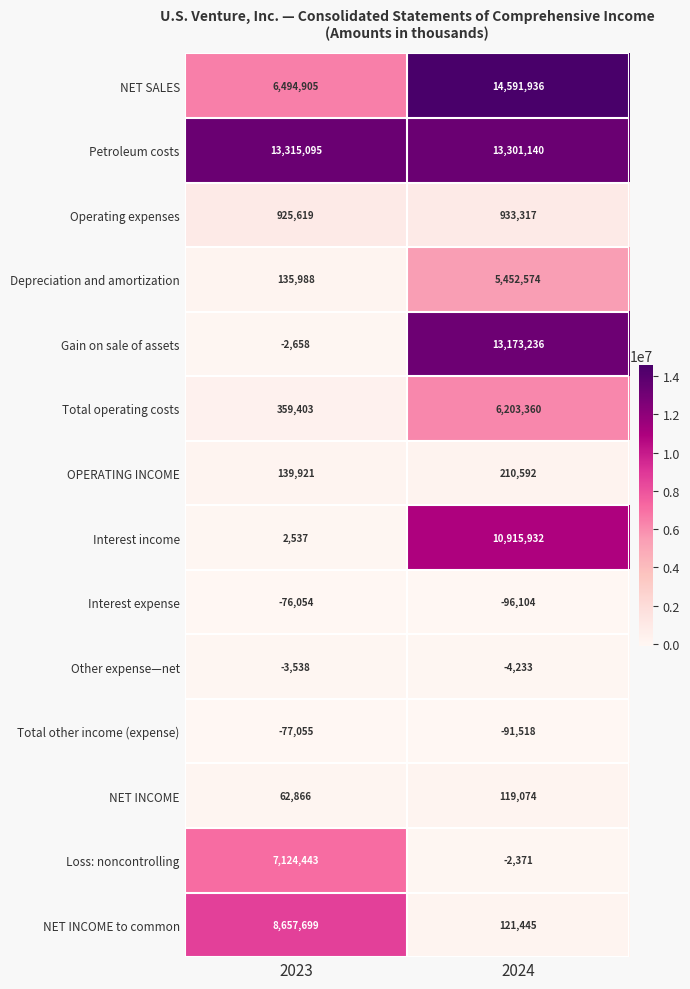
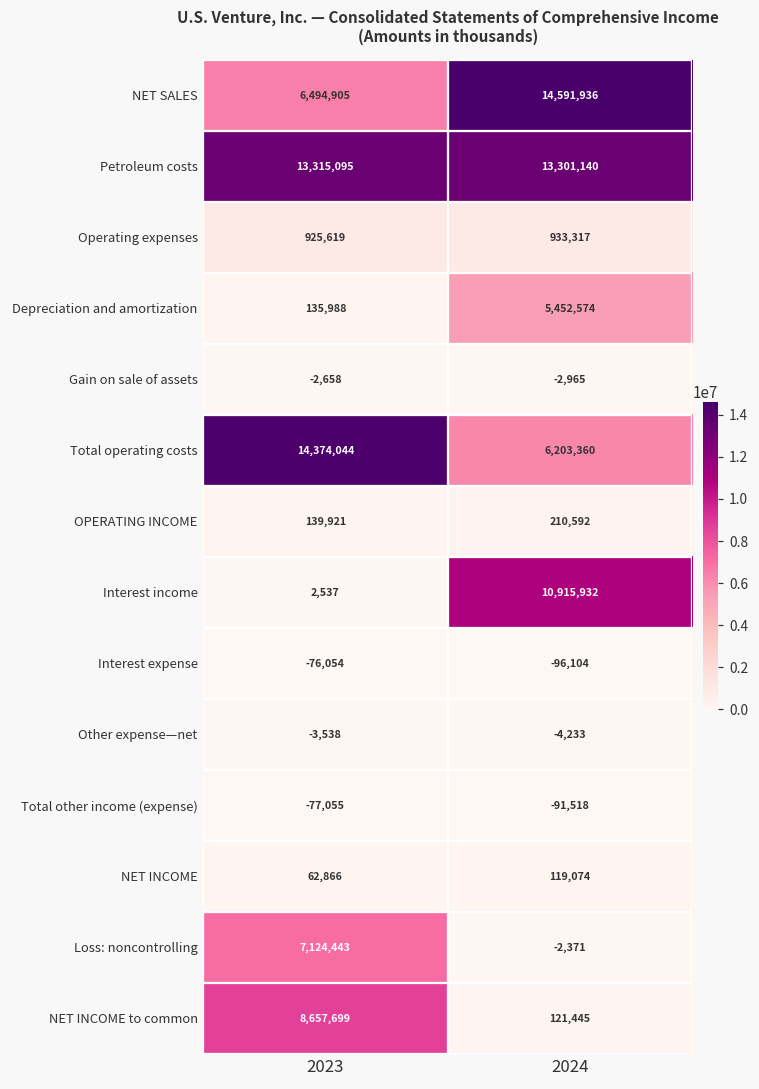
  {
    "NET SALES": {
      "2023": "6,494,905",
      "2024": "14,591,936"
    },
    "Petroleum costs": {
      "2023": "13,315,095",
      "2024": "13,301,140"
    },
    "Operating expenses": {
      "2023": "925,619",
      "2024": "933,317"
    },
    "Depreciation and amortization": {
      "2023": "135,988",
      "2024": "5,452,574"
    },
    "Gain on sale of assets": {
      "2023": "-2,658",
-     "2024": "13,173,236"
+     "2024": "-2,965"
    },
    "Total operating costs": {
-     "2023": "359,403",
+     "2023": "14,374,044",
      "2024": "6,203,360"
    },
    "OPERATING INCOME": {
      "2023": "139,921",
      "2024": "210,592"
    },
    "Interest income": {
      "2023": "2,537",
      "2024": "10,915,932"
    },
    "Interest expense": {
      "2023": "-76,054",
      "2024": "-96,104"
    },
    "Other expense—net": {
      "2023": "-3,538",
      "2024": "-4,233"
    },
    "Total other income (expense)": {
      "2023": "-77,055",
      "2024": "-91,518"
    },
    "NET INCOME": {
      "2023": "62,866",
      "2024": "119,074"
    },
    "Loss: noncontrolling": {
      "2023": "7,124,443",
      "2024": "-2,371"
    },
    "NET INCOME to common": {
      "2023": "8,657,699",
      "2024": "121,445"
    }
  }
